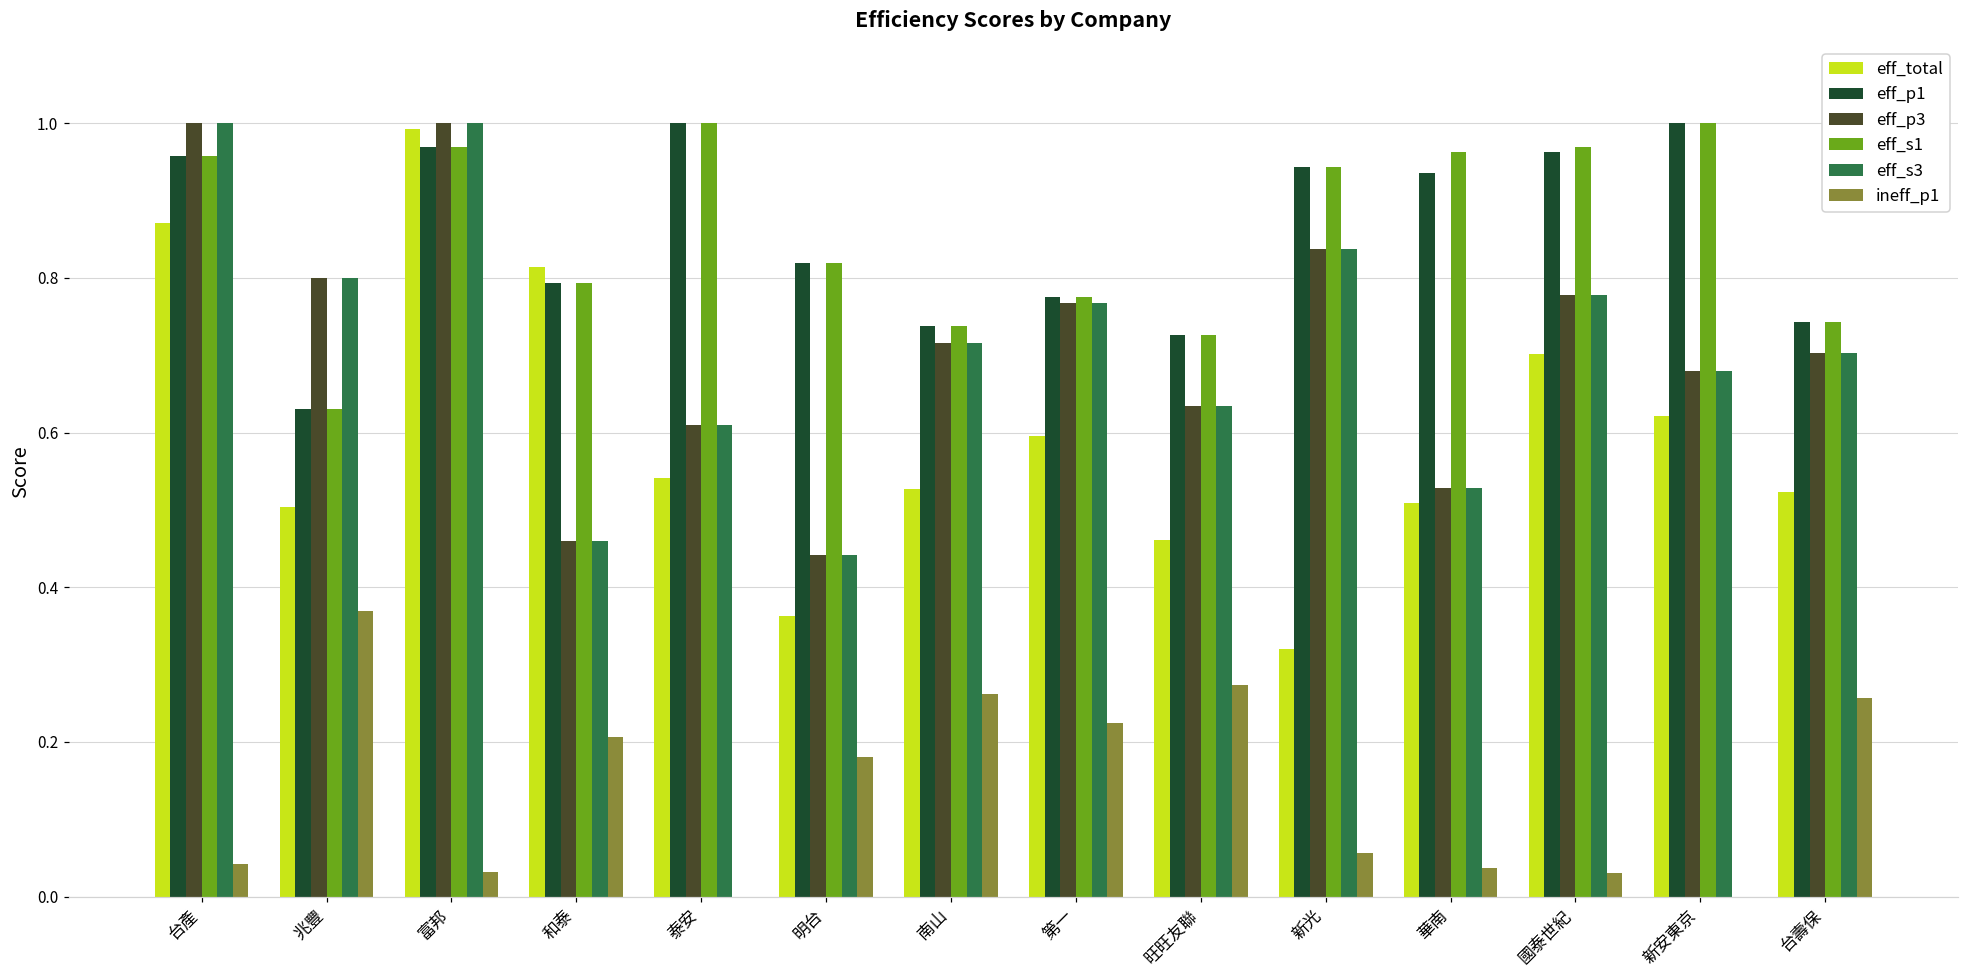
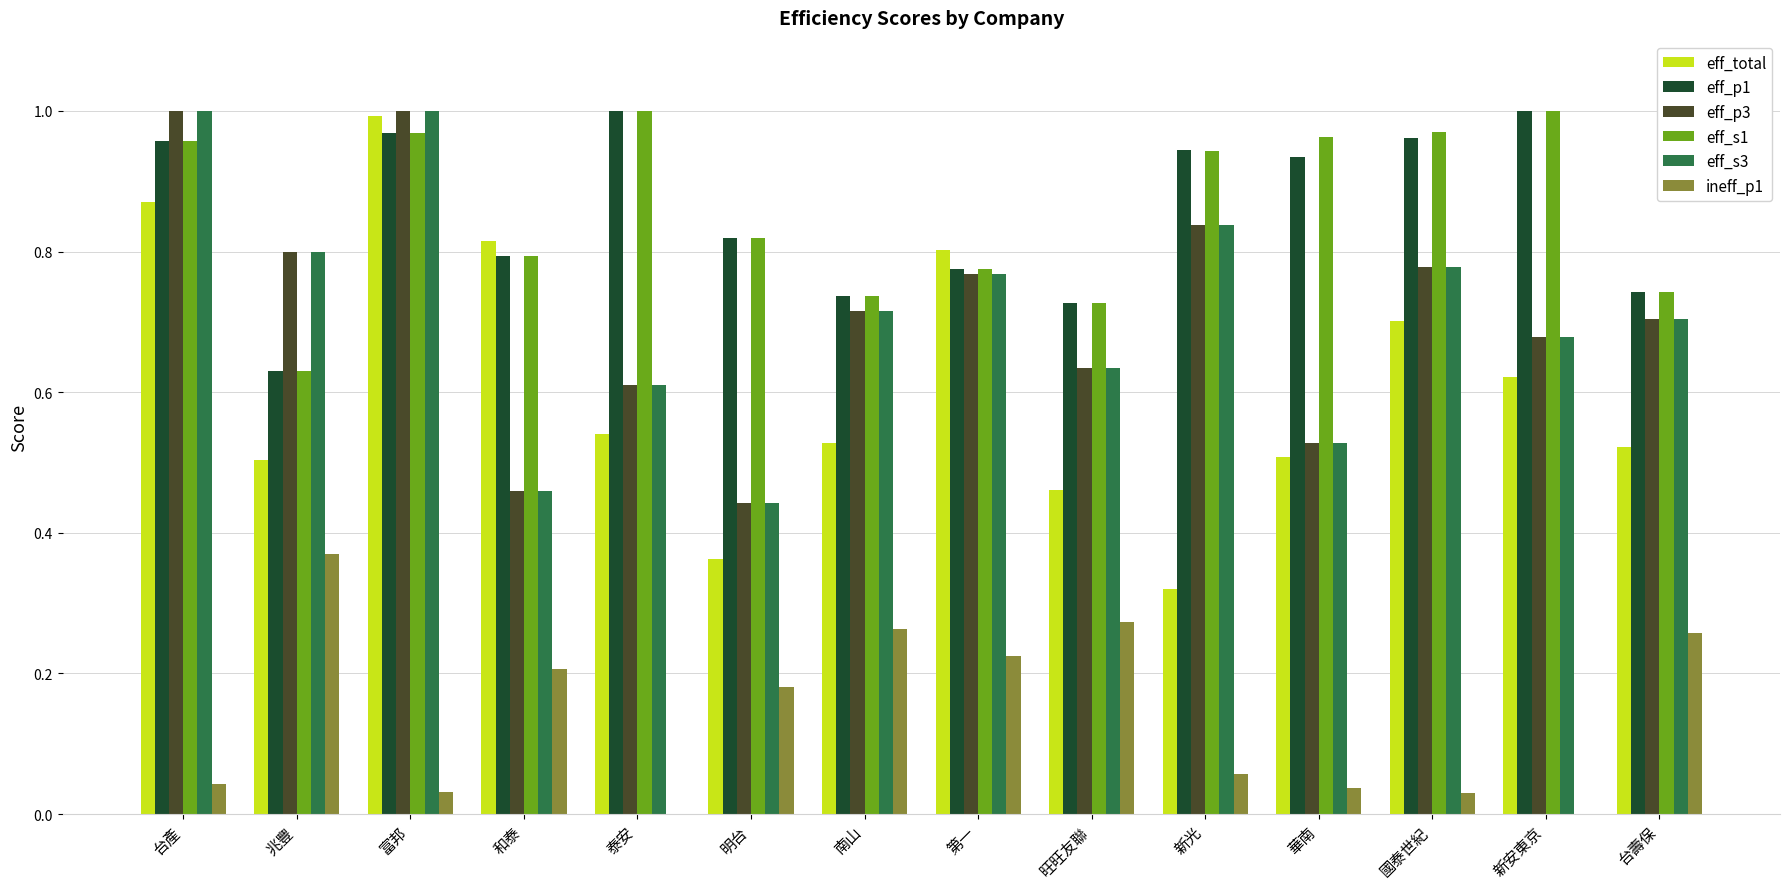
  {
    "eff_total": {
      "台產": 0.87,
      "兆豐": 0.50,
      "富邦": 0.99,
      "和泰": 0.81,
      "泰安": 0.54,
      "明台": 0.36,
      "南山": 0.53,
-     "第一": 0.60,
+     "第一": 0.80,
      "旺旺友聯": 0.46,
      "新光": 0.32,
      "華南": 0.51,
      "國泰世紀": 0.70,
      "新安東京": 0.62,
      "台壽保": 0.52
    }
  }
